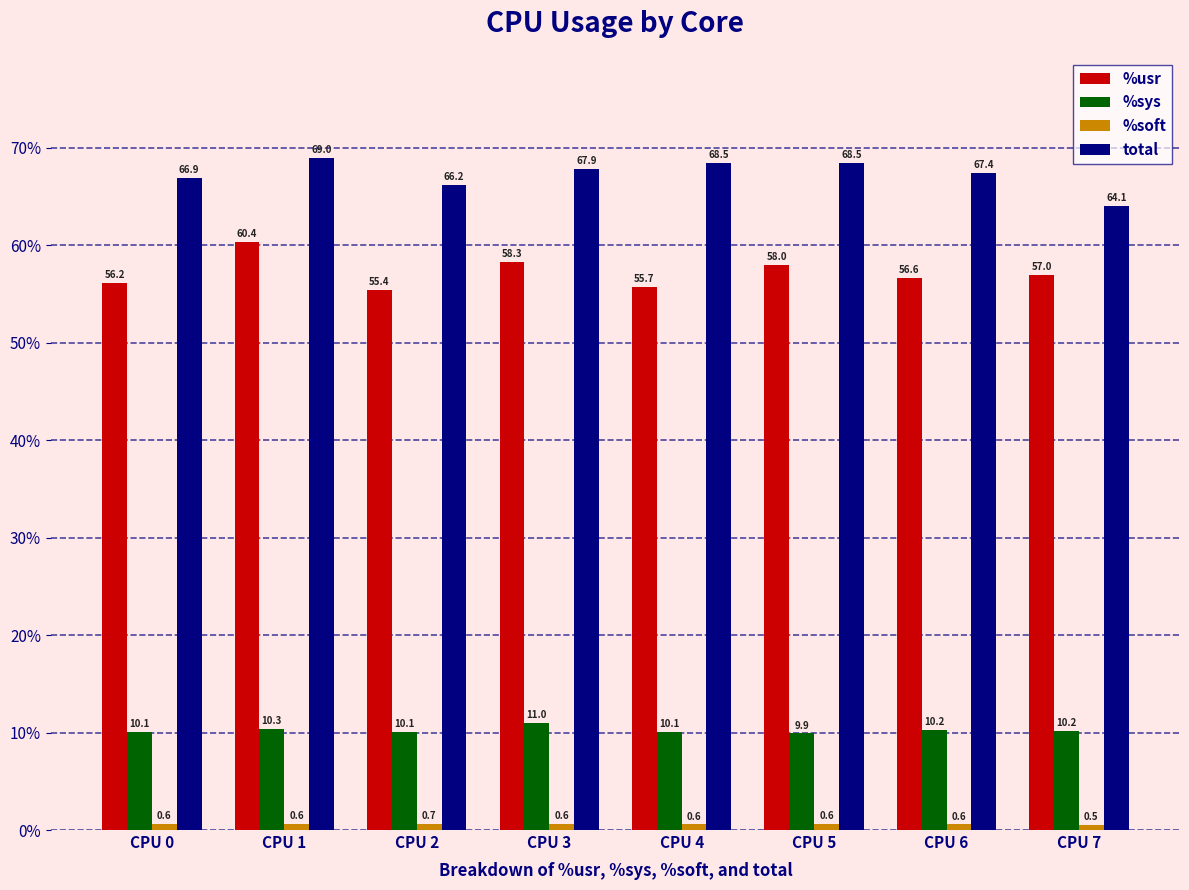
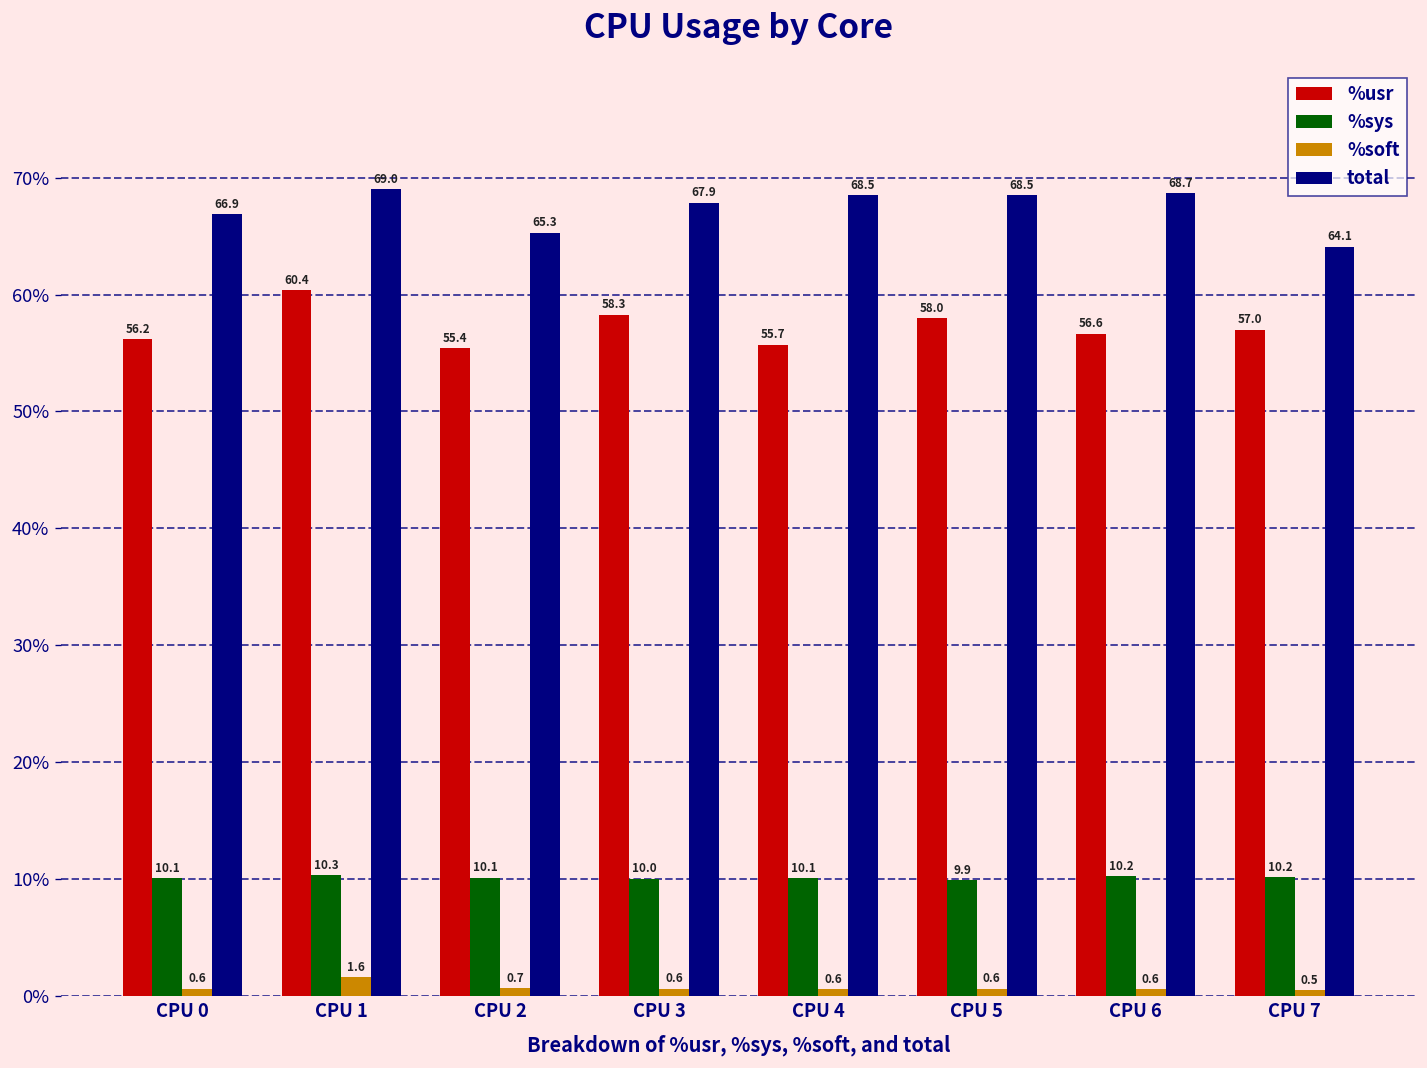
  {
    "%usr": {
      "CPU 0": 56.2,
      "CPU 1": 60.4,
      "CPU 2": 55.4,
      "CPU 3": 58.3,
      "CPU 4": 55.7,
      "CPU 5": 58.0,
      "CPU 6": 56.6,
      "CPU 7": 57.0
    },
    "%sys": {
      "CPU 0": 10.1,
      "CPU 1": 10.3,
      "CPU 2": 10.1,
-     "CPU 3": 11.0,
+     "CPU 3": 10.0,
      "CPU 4": 10.1,
      "CPU 5": 9.9,
      "CPU 6": 10.2,
      "CPU 7": 10.2
    },
    "%soft": {
      "CPU 0": 0.6,
-     "CPU 1": 0.6,
+     "CPU 1": 1.6,
      "CPU 2": 0.7,
      "CPU 3": 0.6,
      "CPU 4": 0.6,
      "CPU 5": 0.6,
      "CPU 6": 0.6,
      "CPU 7": 0.5
    },
    "total": {
      "CPU 0": 66.9,
      "CPU 1": 69.0,
-     "CPU 2": 66.2,
+     "CPU 2": 65.3,
      "CPU 3": 67.9,
      "CPU 4": 68.5,
      "CPU 5": 68.5,
-     "CPU 6": 67.4,
+     "CPU 6": 68.7,
      "CPU 7": 64.1
    }
  }
